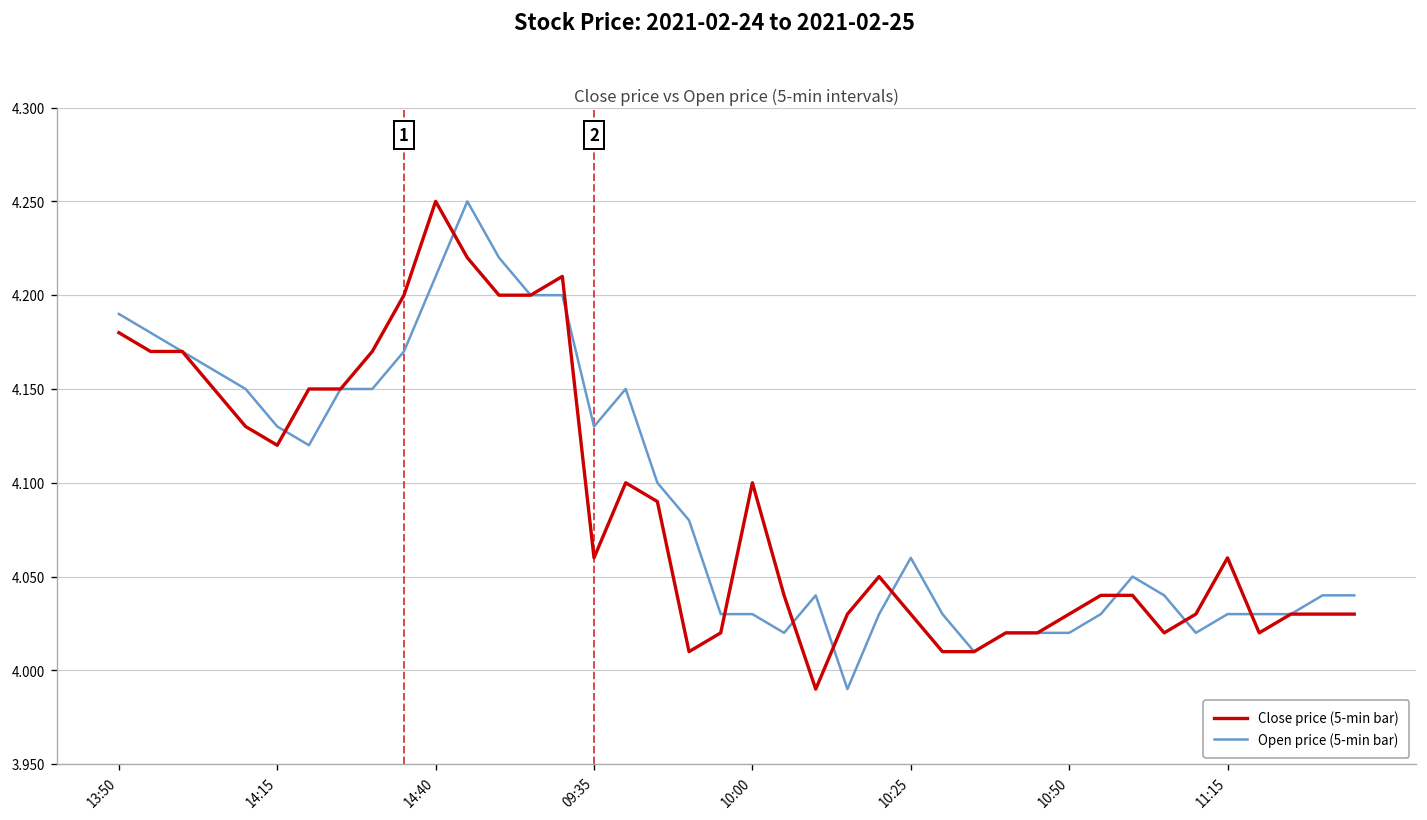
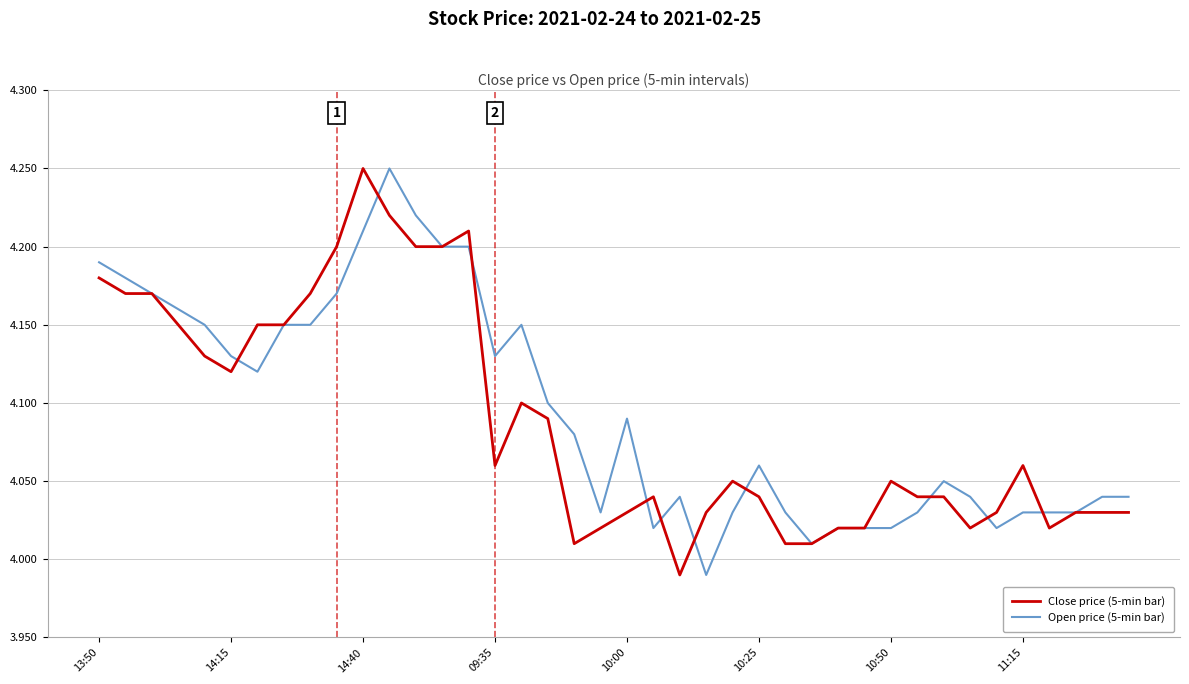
  {
    "Close price (5-min bar)": {
      "13:50": 4.18,
      "14:15": 4.12,
      "14:40": 4.25,
      "09:35": 4.06,
-     "10:00": 4.10,
-     "10:25": 4.03,
-     "10:50": 4.03,
+     "10:00": 4.03,
+     "10:25": 4.04,
+     "10:50": 4.05,
      "11:15": 4.06
    },
    "Open price (5-min bar)": {
      "13:50": 4.19,
      "14:15": 4.13,
      "14:40": 4.21,
      "09:35": 4.13,
-     "10:00": 4.03,
+     "10:00": 4.09,
      "10:25": 4.06,
      "10:50": 4.02,
      "11:15": 4.03
    }
  }
